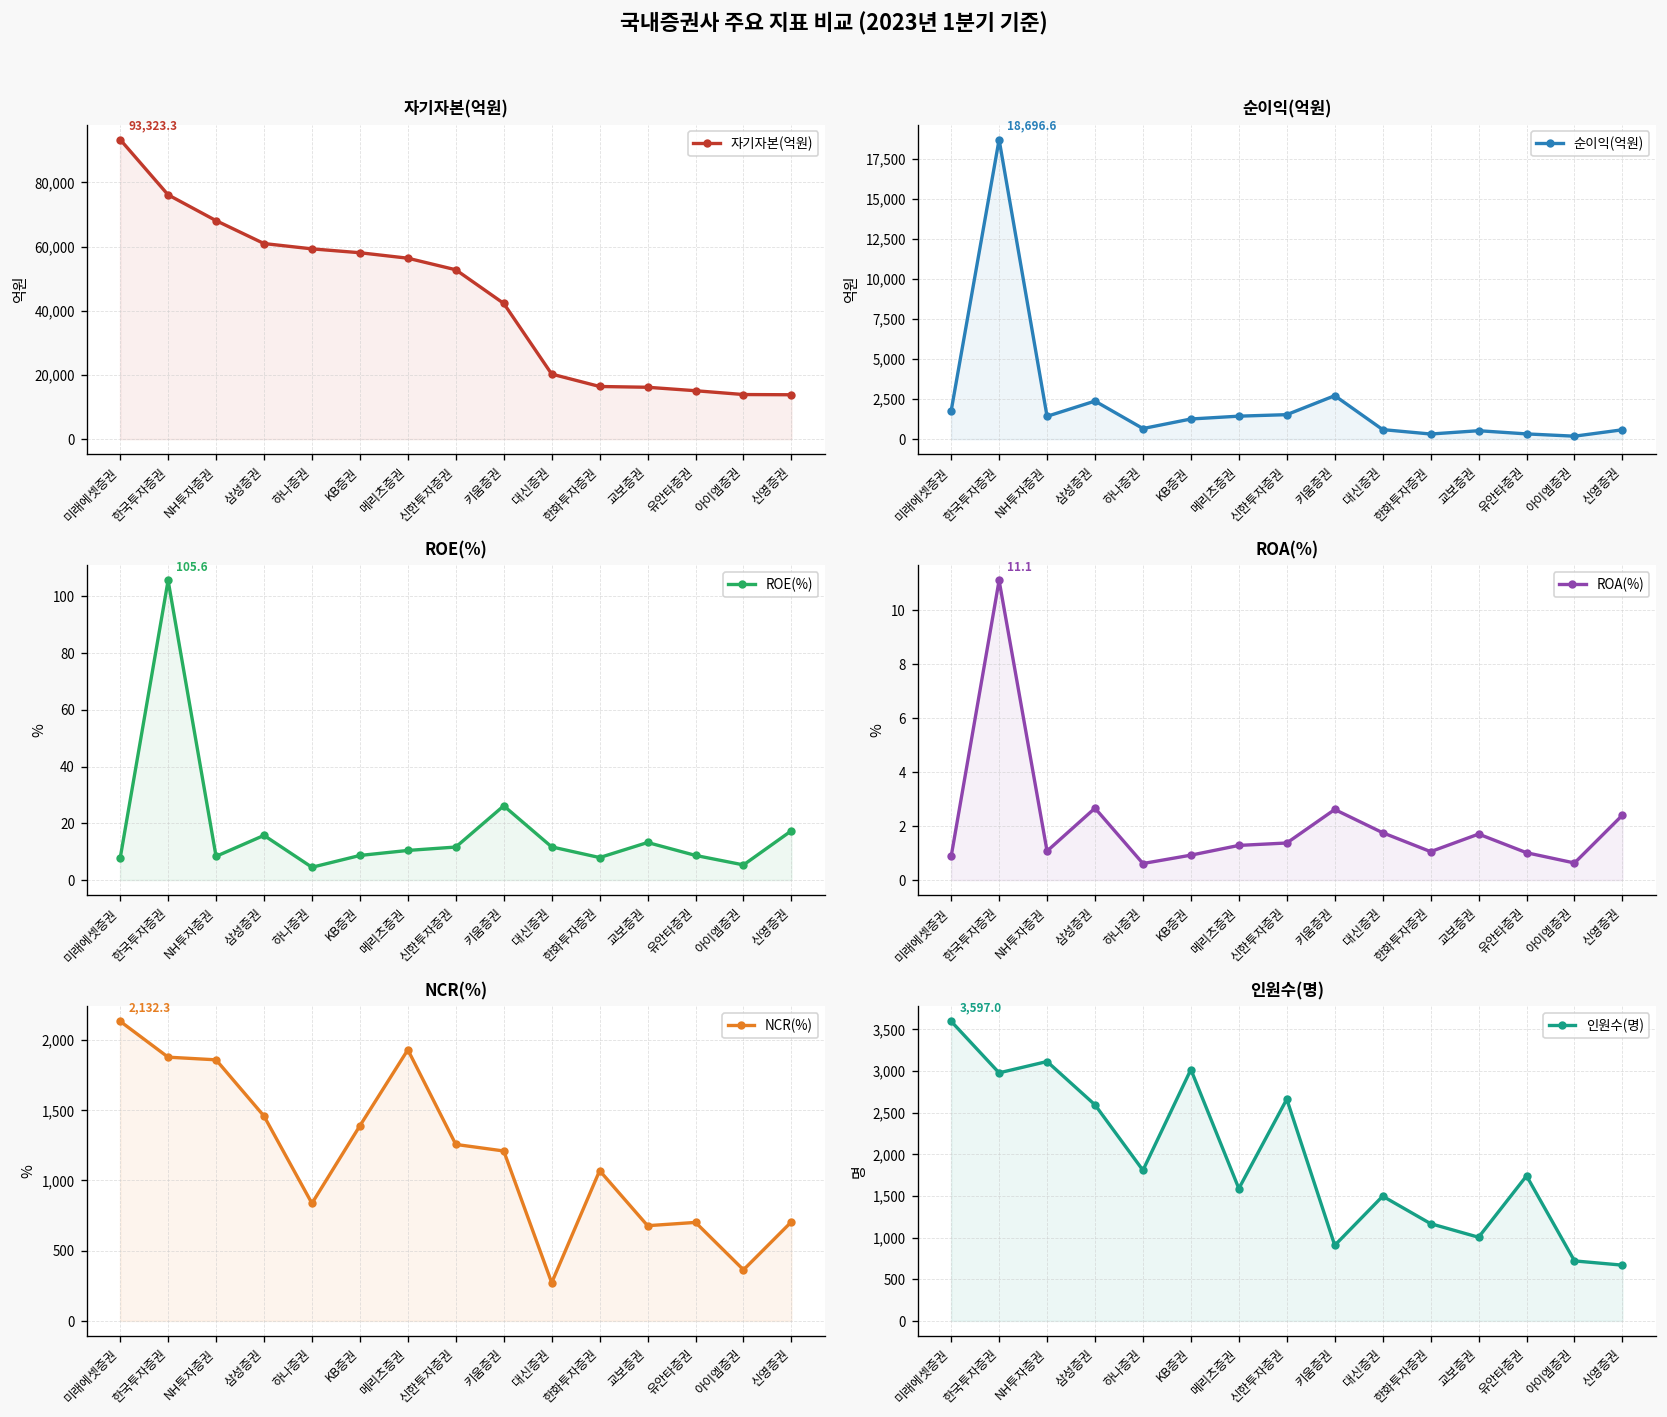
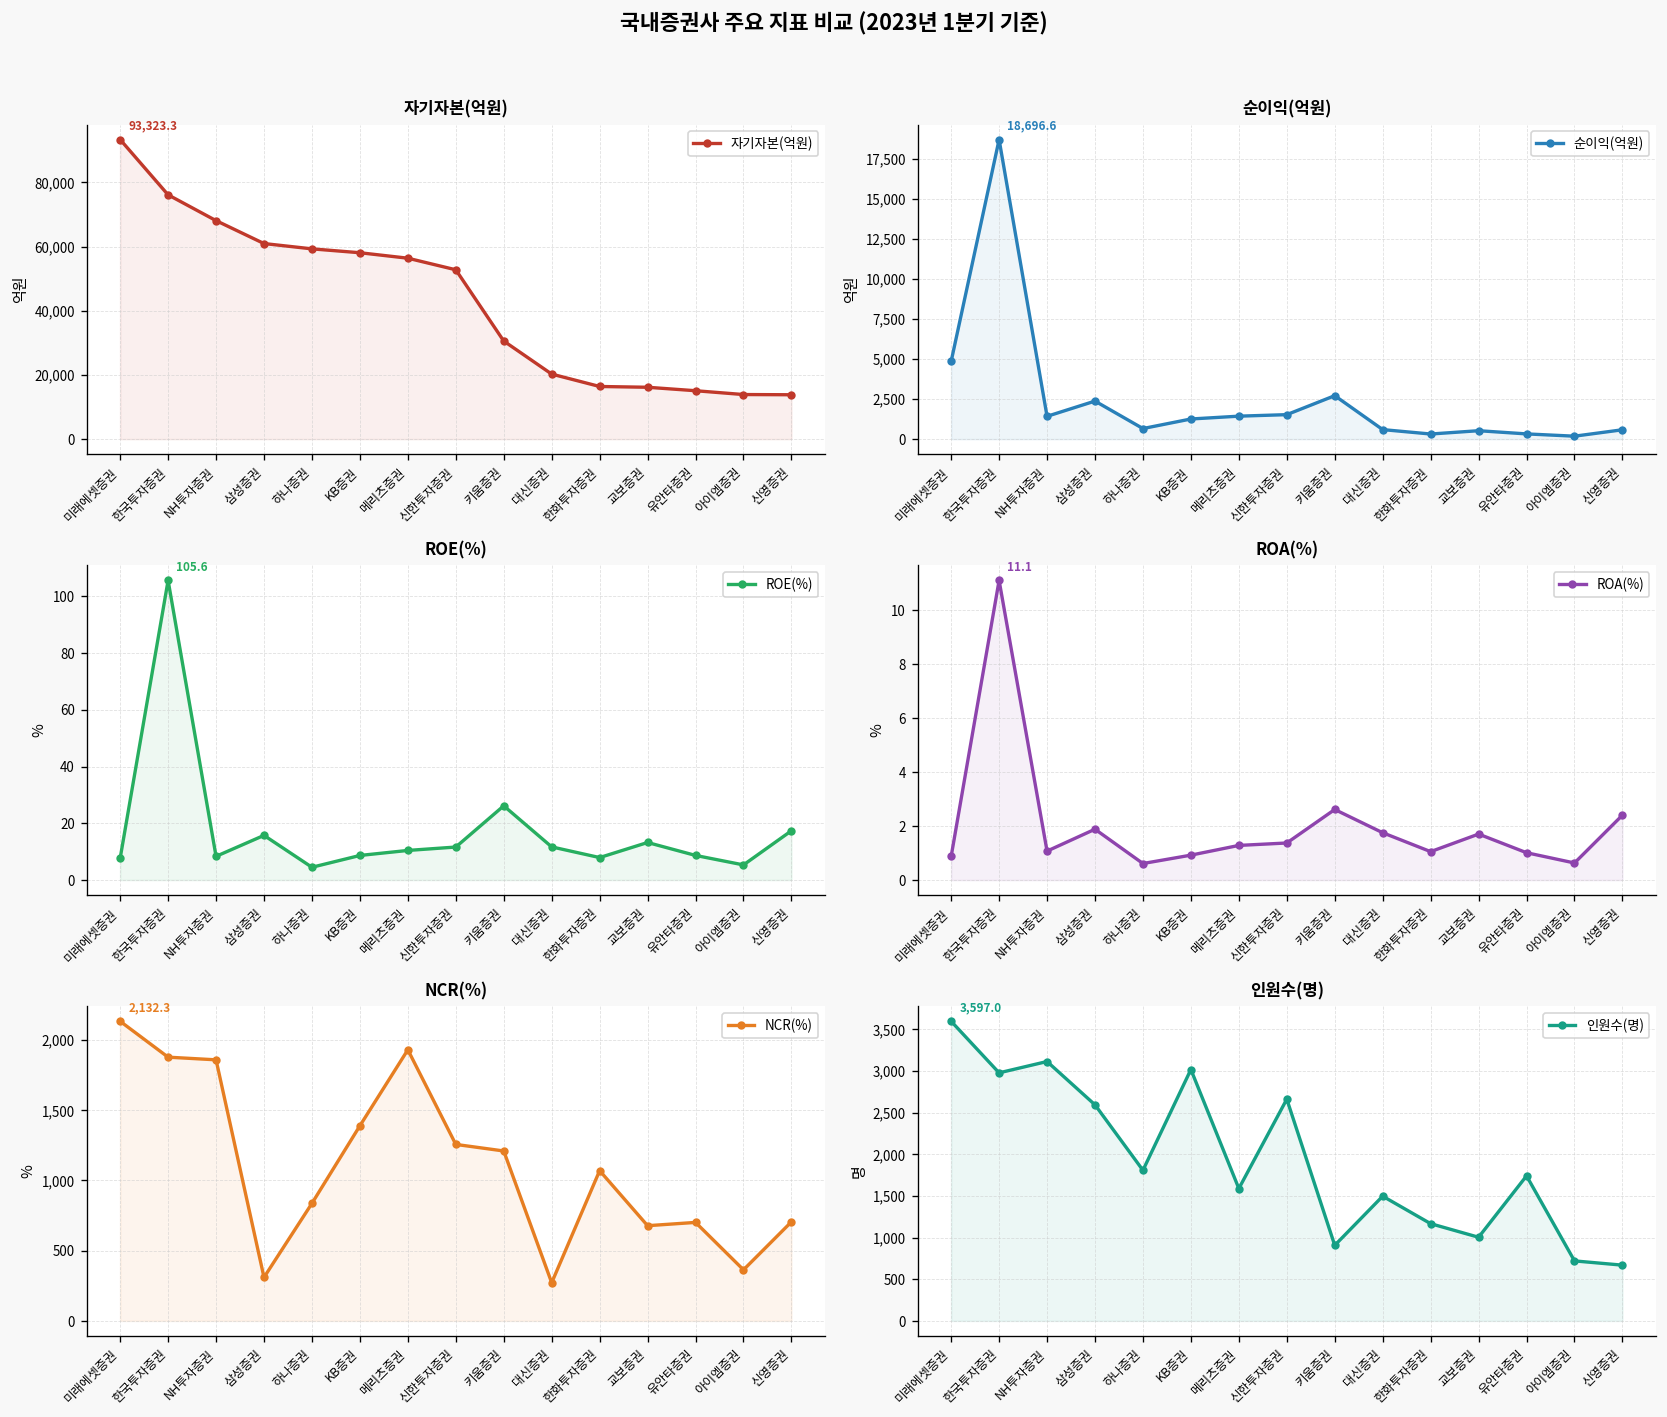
  {
    "자기자본(억원)": {
      "한국투자증권": "76,000",
      "NH투자증권": "68,000",
      "삼성증권": "61,000",
      "하나증권": "59,000",
      "KB증권": "58,000",
      "메리츠증권": "56,000",
      "신한투자증권": "53,000",
-     "키움증권": "42,000",
+     "키움증권": "31,000",
      "대신증권": "20,000",
      "한화투자증권": "16,000",
      "교보증권": "16,000",
      "유안타증권": "15,000",
      "아이엠증권": "14,000",
      "신영증권": "14,000"
    },
    "순이익(억원)": {
-     "미래에셋증권": "1,800",
+     "미래에셋증권": "4,900",
      "NH투자증권": "1,400",
      "삼성증권": "2,400",
      "하나증권": "700",
      "KB증권": "1,300",
      "메리츠증권": "1,400",
      "신한투자증권": "1,500",
      "키움증권": "2,700",
      "대신증권": "600",
      "한화투자증권": "300",
      "교보증권": "500",
      "유안타증권": "300",
      "아이엠증권": "200",
      "신영증권": "600"
    },
    "ROE(%)": {
      "한국투자증권": "105.6"
    },
    "ROA(%)": {
      "미래에셋증권": "0.9",
      "NH투자증권": "1.1",
-     "삼성증권": "2.7",
+     "삼성증권": "1.9",
      "하나증권": "0.6",
      "KB증권": "0.9",
      "메리츠증권": "1.3",
      "신한투자증권": "1.4",
      "키움증권": "2.6",
      "대신증권": "1.8",
      "한화투자증권": "1.1",
      "교보증권": "1.7",
      "유안타증권": "1.0",
      "아이엠증권": "0.6",
      "신영증권": "2.4"
    },
    "NCR(%)": {
      "한국투자증권": "1,880",
      "NH투자증권": "1,860",
-     "삼성증권": "1,460",
+     "삼성증권": "310",
      "하나증권": "840",
      "KB증권": "1,390",
      "메리츠증권": "1,930",
      "신한투자증권": "1,260",
      "키움증권": "1,210",
      "대신증권": "270",
      "한화투자증권": "1,070",
      "교보증권": "680",
      "유안타증권": "700",
      "아이엠증권": "360",
      "신영증권": "700"
    },
    "인원수(명)": {
      "미래에셋증권": "3,597.0"
    }
  }
